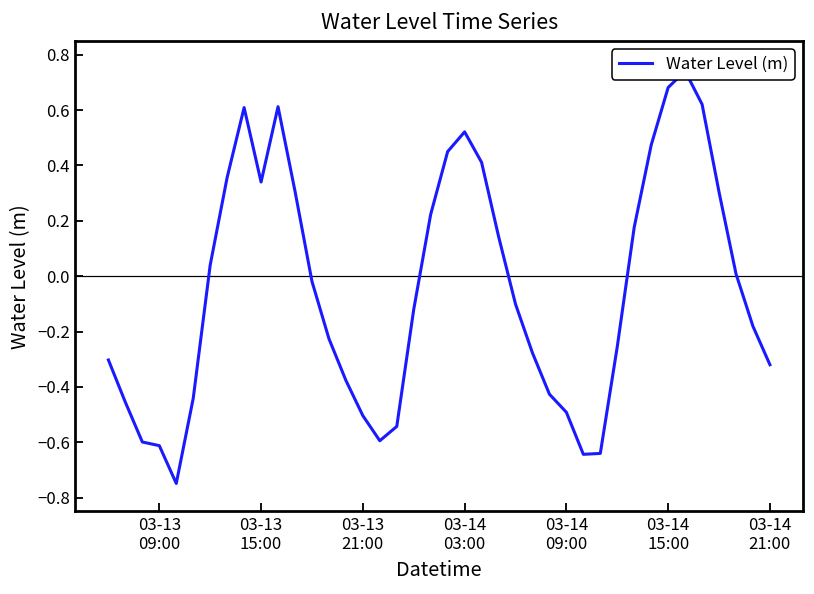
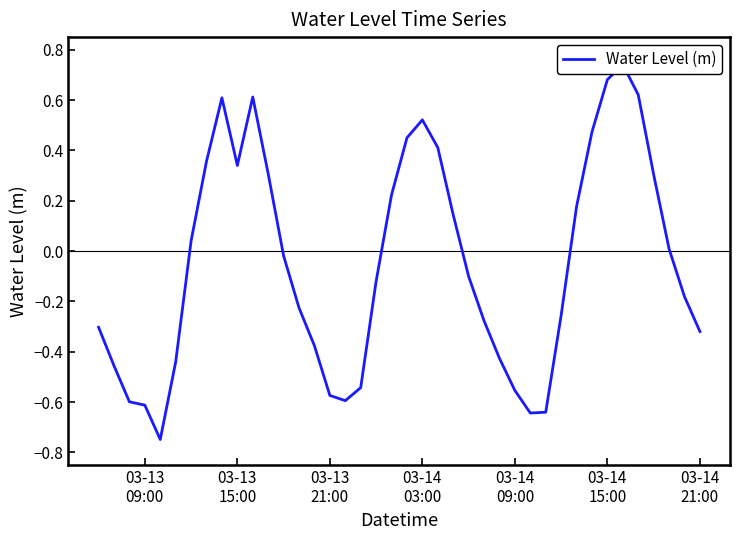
  {
    "03-13 09:00": -0.61,
    "03-13 15:00": 0.34,
-   "03-13 21:00": -0.50,
+   "03-13 21:00": -0.57,
    "03-14 03:00": 0.52,
-   "03-14 09:00": -0.49,
+   "03-14 09:00": -0.55,
    "03-14 15:00": 0.68,
    "03-14 21:00": -0.32
  }
